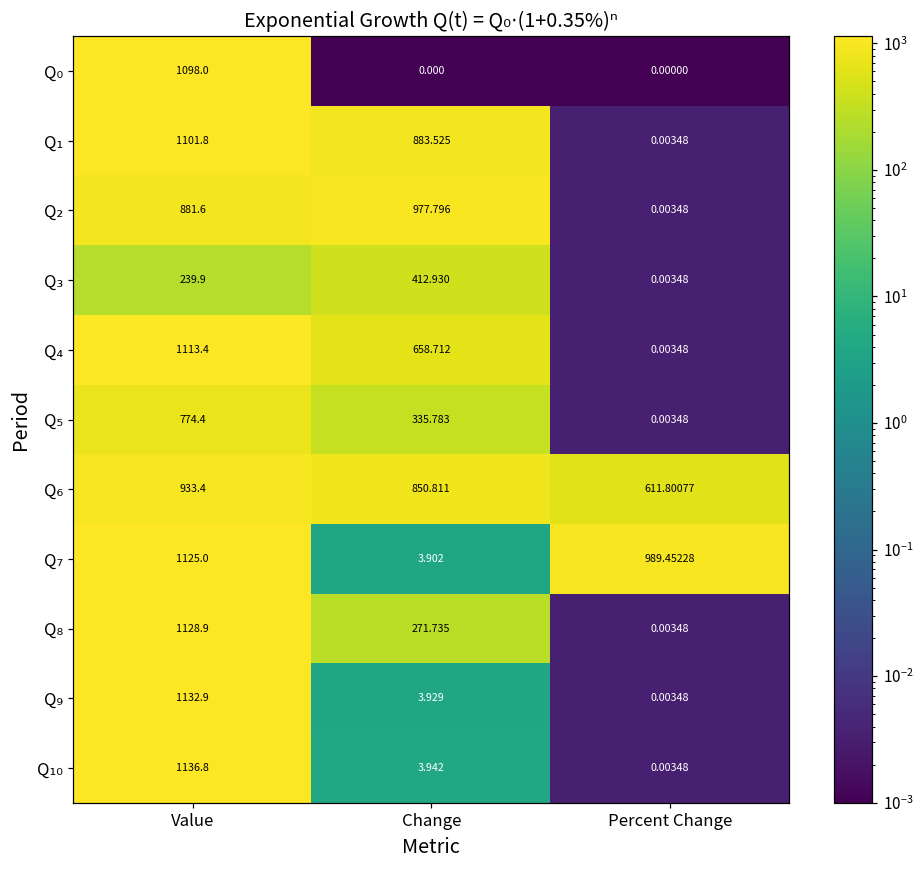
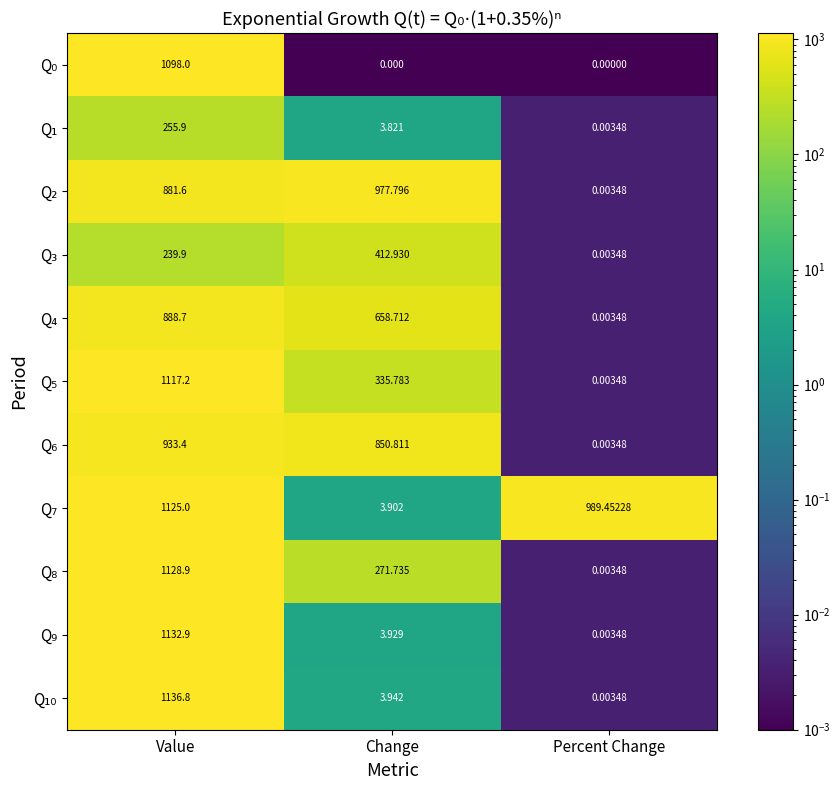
  {
    "Q₀": {
      "Value": 1098.0,
      "Change": 0.000,
      "Percent Change": 0.00000
    },
    "Q₁": {
-     "Value": 1101.8,
-     "Change": 883.525,
+     "Value": 255.9,
+     "Change": 3.821,
      "Percent Change": 0.00348
    },
    "Q₂": {
      "Value": 881.6,
      "Change": 977.796,
      "Percent Change": 0.00348
    },
    "Q₃": {
      "Value": 239.9,
      "Change": 412.930,
      "Percent Change": 0.00348
    },
    "Q₄": {
-     "Value": 1113.4,
+     "Value": 888.7,
      "Change": 658.712,
      "Percent Change": 0.00348
    },
    "Q₅": {
-     "Value": 774.4,
+     "Value": 1117.2,
      "Change": 335.783,
      "Percent Change": 0.00348
    },
    "Q₆": {
      "Value": 933.4,
      "Change": 850.811,
-     "Percent Change": 611.80077
+     "Percent Change": 0.00348
    },
    "Q₇": {
      "Value": 1125.0,
      "Change": 3.902,
      "Percent Change": 989.45228
    },
    "Q₈": {
      "Value": 1128.9,
      "Change": 271.735,
      "Percent Change": 0.00348
    },
    "Q₉": {
      "Value": 1132.9,
      "Change": 3.929,
      "Percent Change": 0.00348
    },
    "Q₁₀": {
      "Value": 1136.8,
      "Change": 3.942,
      "Percent Change": 0.00348
    }
  }
